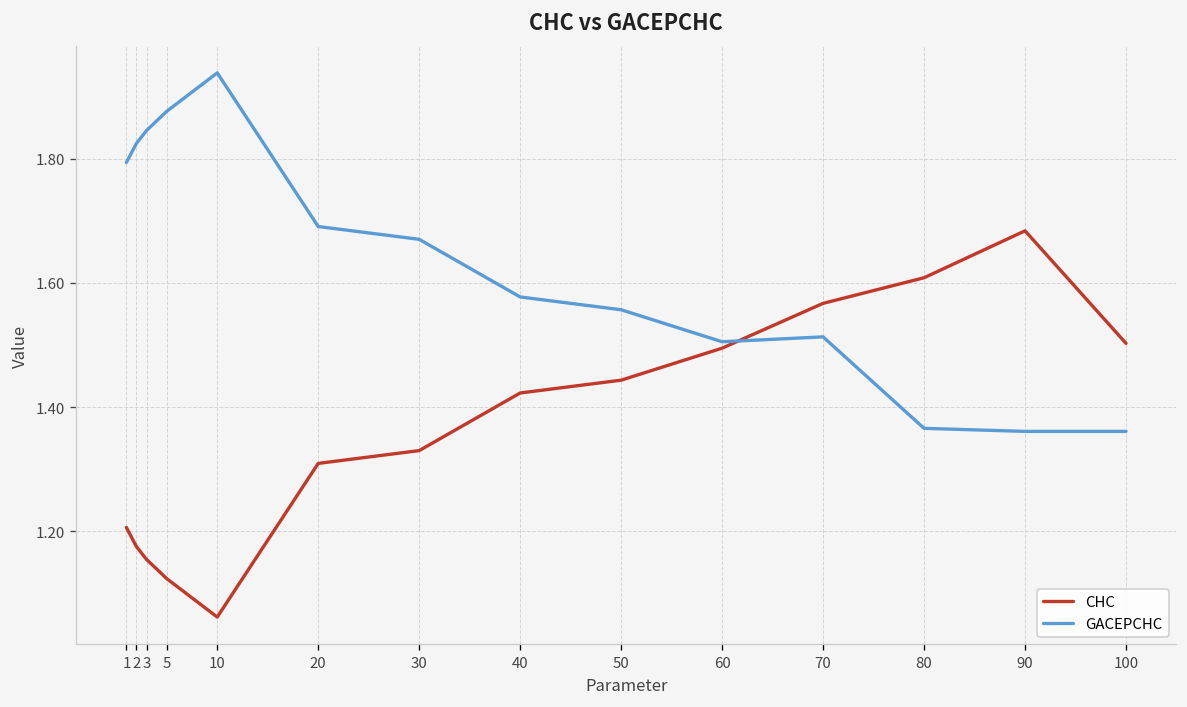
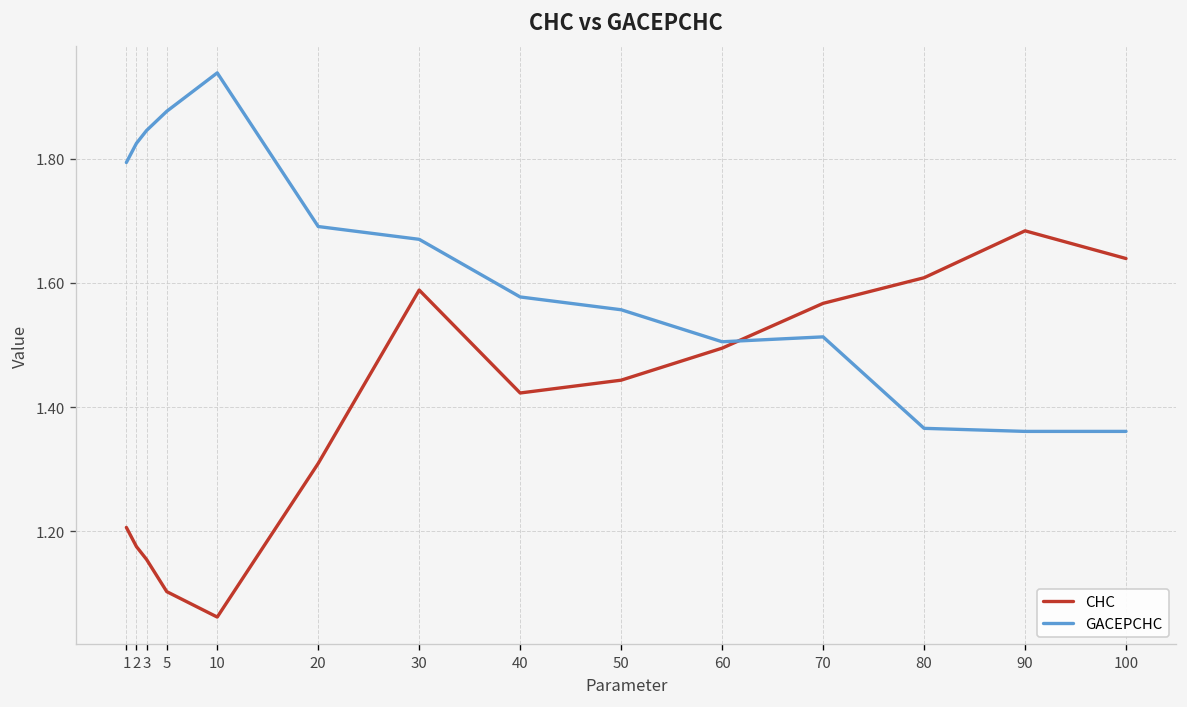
  {
    "CHC": {
      "1": 1.21,
      "2": 1.18,
      "3": 1.15,
-     "5": 1.12,
+     "5": 1.10,
      "10": 1.06,
      "20": 1.31,
-     "30": 1.33,
+     "30": 1.59,
      "40": 1.42,
      "50": 1.44,
      "60": 1.49,
      "70": 1.57,
      "80": 1.61,
      "90": 1.68,
-     "100": 1.50
+     "100": 1.64
    },
    "GACEPCHC": {
      "1": 1.79,
      "2": 1.82,
      "3": 1.85,
      "5": 1.88,
      "10": 1.94,
      "20": 1.69,
      "30": 1.67,
      "40": 1.58,
      "50": 1.56,
      "60": 1.51,
      "70": 1.51,
      "80": 1.37,
      "90": 1.36,
      "100": 1.36
    }
  }
